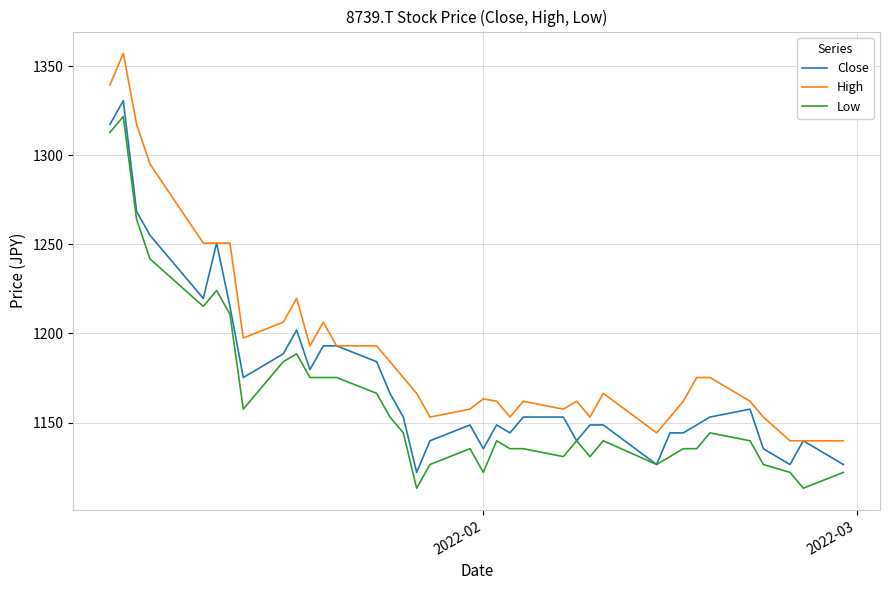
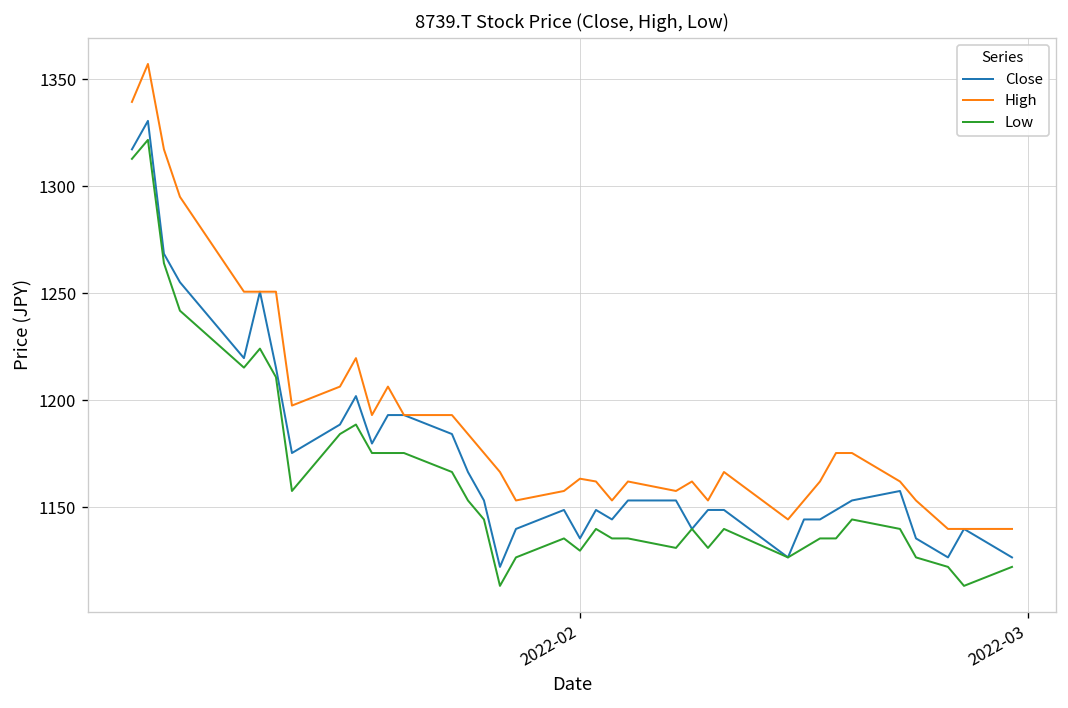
  {
    "Close": {
      "2022-02": 1135
    },
    "High": {
      "2022-02": 1163
    },
    "Low": {
-     "2022-02": 1122
+     "2022-02": 1130
    }
  }
